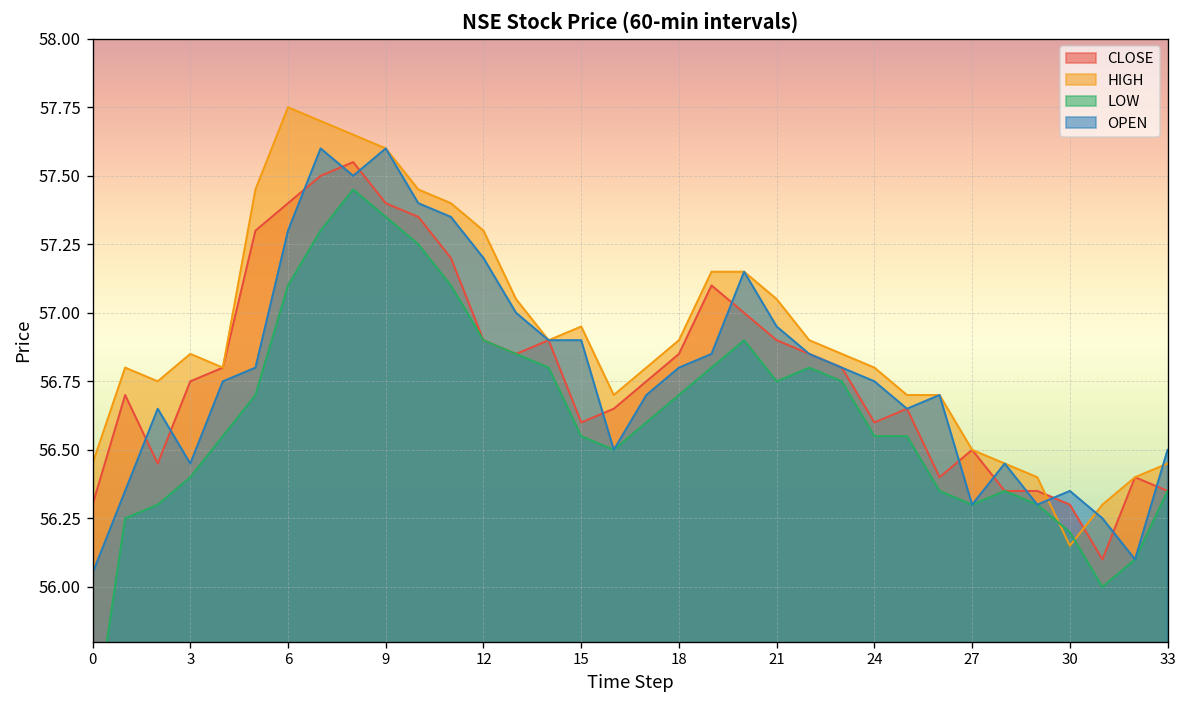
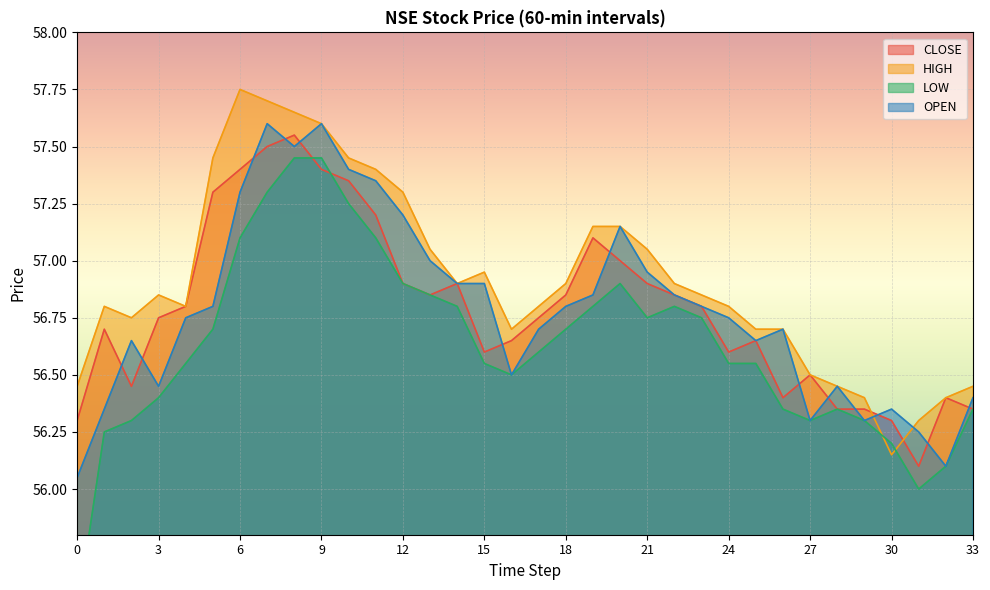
  {
    "CLOSE": {
      "0": 56.30,
      "3": 56.75,
      "6": 57.40,
      "9": 57.40,
      "15": 56.60,
      "18": 56.85,
      "21": 56.90,
      "24": 56.60,
      "30": 56.30
    },
    "HIGH": {
      "0": 56.45,
      "3": 56.85,
      "6": 57.75,
      "12": 57.30,
      "15": 56.95,
      "18": 56.90,
      "21": 57.05,
      "24": 56.80,
      "30": 56.15,
      "33": 56.45
    },
    "LOW": {
      "3": 56.40,
      "6": 57.10,
-     "9": 57.35,
+     "9": 57.45,
      "15": 56.55,
      "18": 56.70,
      "21": 56.75,
      "24": 56.55,
      "30": 56.20
    },
    "OPEN": {
      "0": 56.05,
      "3": 56.45,
      "6": 57.3,
      "12": 57.2,
      "15": 56.9,
      "18": 56.8,
      "21": 56.95,
      "24": 56.75,
      "30": 56.35,
-     "33": 56.5
+     "33": 56.4
    }
  }
